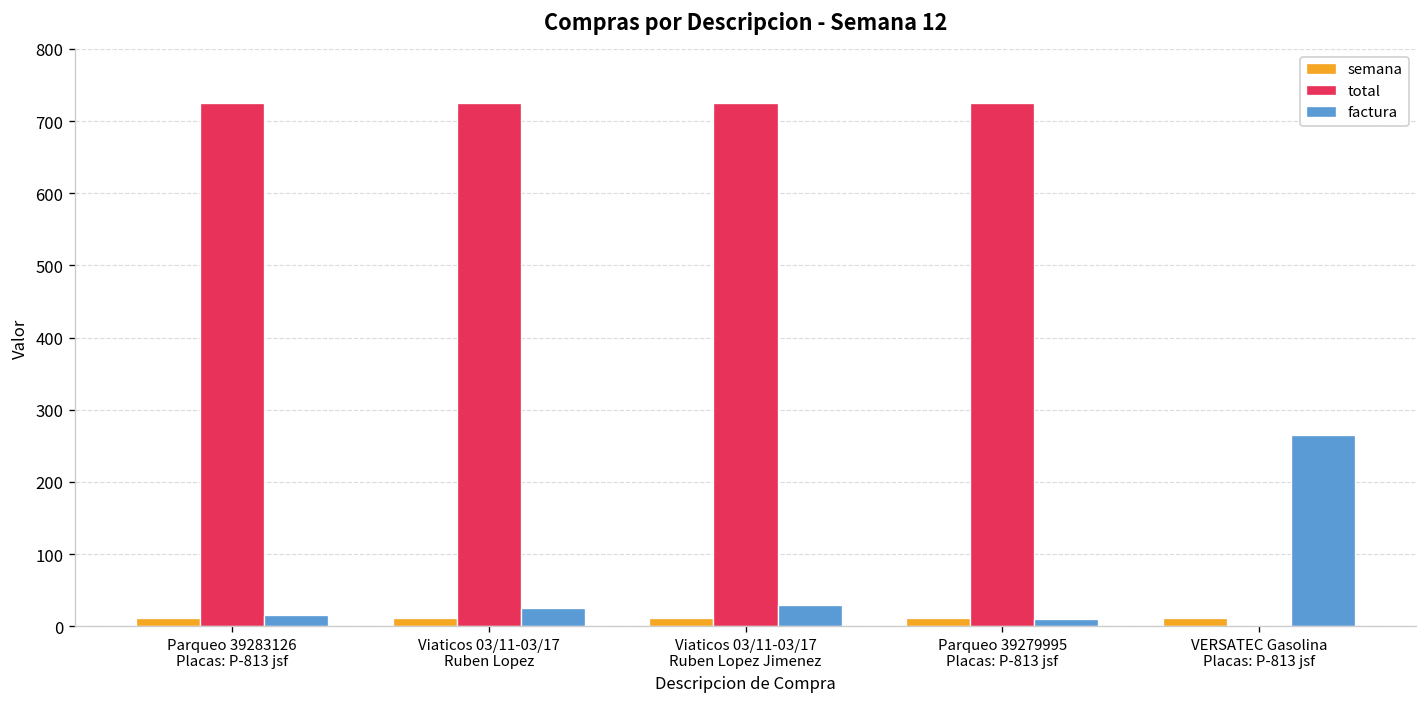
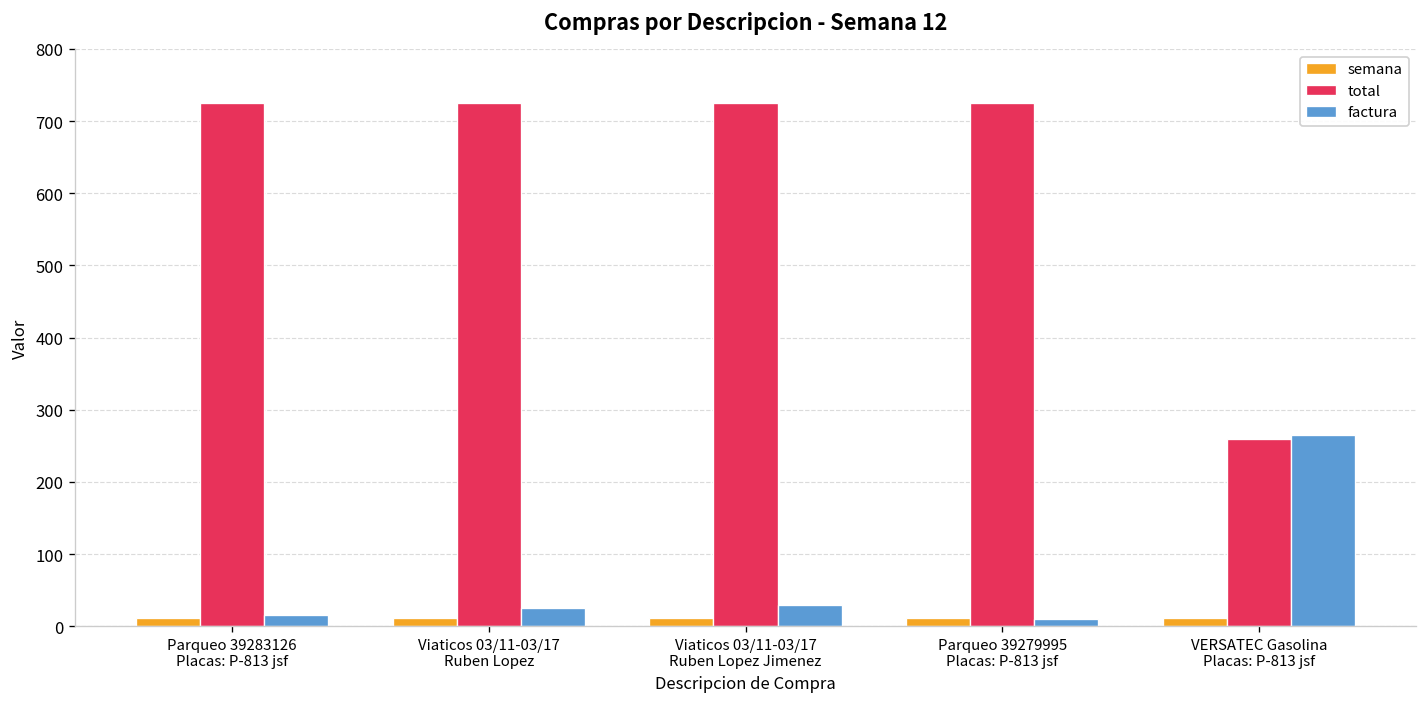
  {
    "semana": {
      "Parqueo 39283126 Placas: P-813 jsf": 10,
      "Viaticos 03/11-03/17 Ruben Lopez": 10,
      "Viaticos 03/11-03/17 Ruben Lopez Jimenez": 10,
      "Parqueo 39279995 Placas: P-813 jsf": 10,
      "VERSATEC Gasolina Placas: P-813 jsf": 10
    },
    "total": {
      "Parqueo 39283126 Placas: P-813 jsf": 730,
      "Viaticos 03/11-03/17 Ruben Lopez": 730,
      "Viaticos 03/11-03/17 Ruben Lopez Jimenez": 730,
      "Parqueo 39279995 Placas: P-813 jsf": 730,
-     "VERSATEC Gasolina Placas: P-813 jsf": 0
+     "VERSATEC Gasolina Placas: P-813 jsf": 260
    },
    "factura": {
      "Parqueo 39283126 Placas: P-813 jsf": 20,
      "Viaticos 03/11-03/17 Ruben Lopez": 30,
      "Viaticos 03/11-03/17 Ruben Lopez Jimenez": 30,
      "Parqueo 39279995 Placas: P-813 jsf": 10,
      "VERSATEC Gasolina Placas: P-813 jsf": 260
    }
  }
